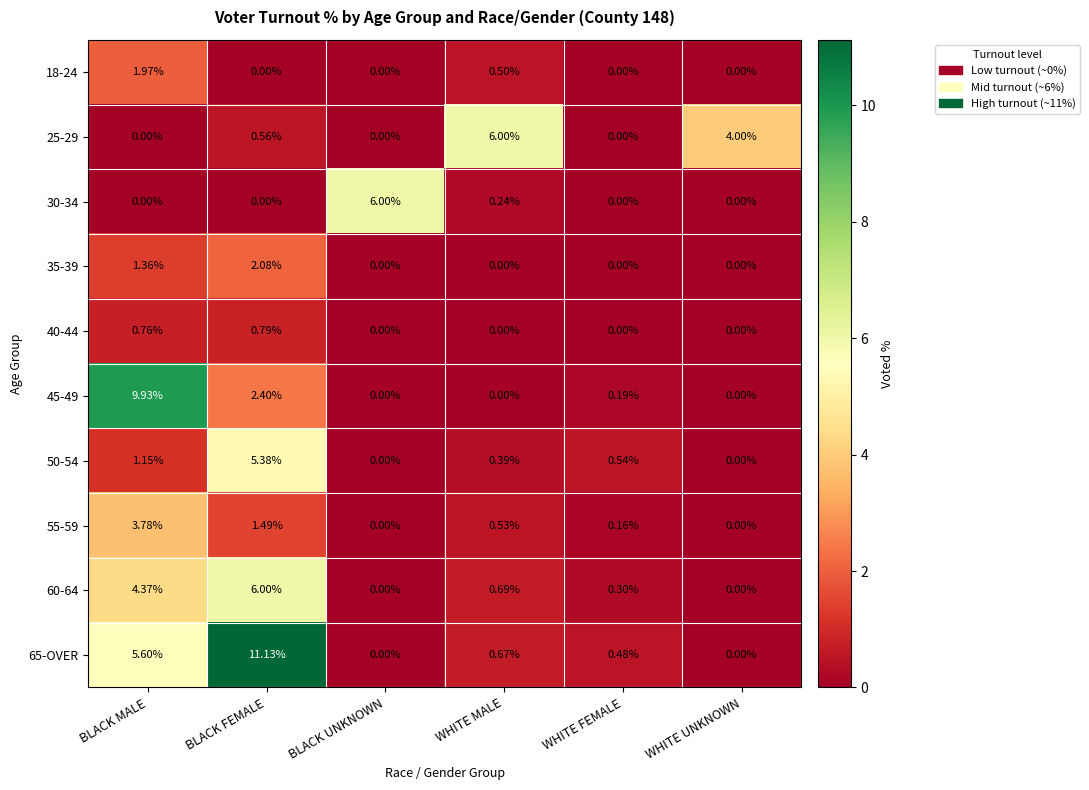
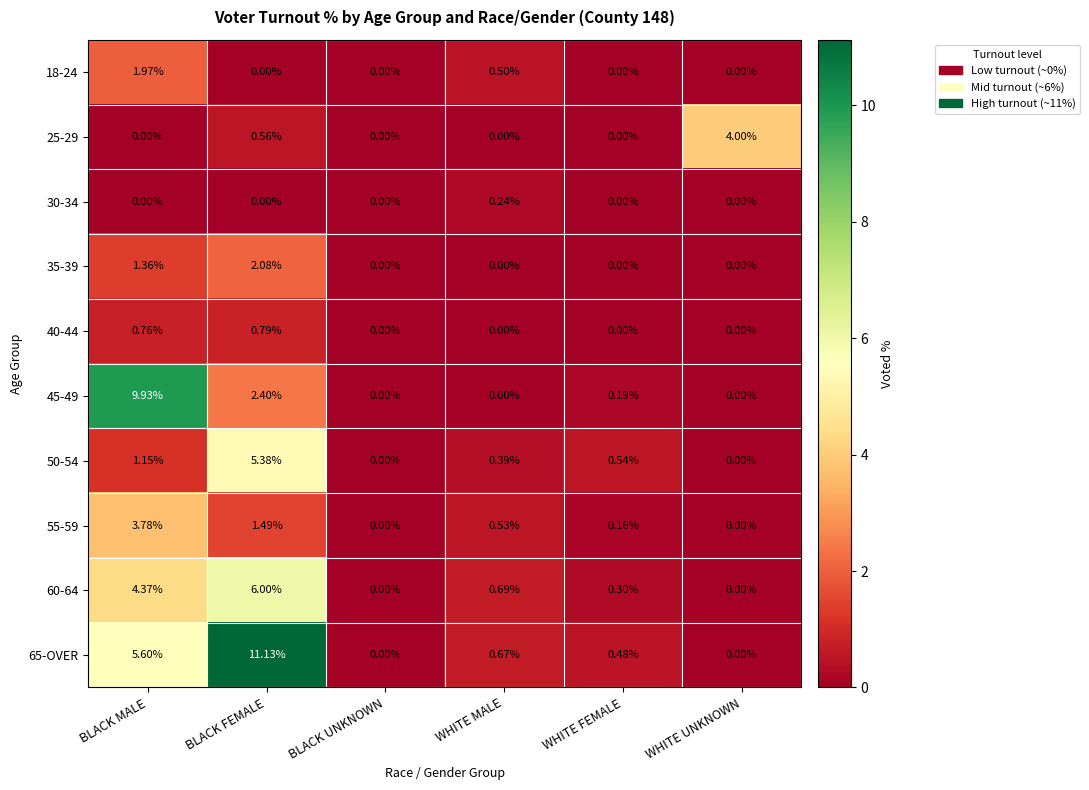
  {
    "18-24": {
      "BLACK MALE": "1.97%",
      "BLACK FEMALE": "0.00%",
      "BLACK UNKNOWN": "0.00%",
      "WHITE MALE": "0.50%",
      "WHITE FEMALE": "0.00%",
      "WHITE UNKNOWN": "0.00%"
    },
    "25-29": {
      "BLACK MALE": "0.00%",
      "BLACK FEMALE": "0.56%",
      "BLACK UNKNOWN": "0.00%",
-     "WHITE MALE": "6.00%",
+     "WHITE MALE": "0.00%",
      "WHITE FEMALE": "0.00%",
      "WHITE UNKNOWN": "4.00%"
    },
    "30-34": {
      "BLACK MALE": "0.00%",
      "BLACK FEMALE": "0.00%",
-     "BLACK UNKNOWN": "6.00%",
+     "BLACK UNKNOWN": "0.00%",
      "WHITE MALE": "0.24%",
      "WHITE FEMALE": "0.00%",
      "WHITE UNKNOWN": "0.00%"
    },
    "35-39": {
      "BLACK MALE": "1.36%",
      "BLACK FEMALE": "2.08%",
      "BLACK UNKNOWN": "0.00%",
      "WHITE MALE": "0.00%",
      "WHITE FEMALE": "0.00%",
      "WHITE UNKNOWN": "0.00%"
    },
    "40-44": {
      "BLACK MALE": "0.76%",
      "BLACK FEMALE": "0.79%",
      "BLACK UNKNOWN": "0.00%",
      "WHITE MALE": "0.00%",
      "WHITE FEMALE": "0.00%",
      "WHITE UNKNOWN": "0.00%"
    },
    "45-49": {
      "BLACK MALE": "9.93%",
      "BLACK FEMALE": "2.40%",
      "BLACK UNKNOWN": "0.00%",
      "WHITE MALE": "0.00%",
      "WHITE FEMALE": "0.19%",
      "WHITE UNKNOWN": "0.00%"
    },
    "50-54": {
      "BLACK MALE": "1.15%",
      "BLACK FEMALE": "5.38%",
      "BLACK UNKNOWN": "0.00%",
      "WHITE MALE": "0.39%",
      "WHITE FEMALE": "0.54%",
      "WHITE UNKNOWN": "0.00%"
    },
    "55-59": {
      "BLACK MALE": "3.78%",
      "BLACK FEMALE": "1.49%",
      "BLACK UNKNOWN": "0.00%",
      "WHITE MALE": "0.53%",
      "WHITE FEMALE": "0.16%",
      "WHITE UNKNOWN": "0.00%"
    },
    "60-64": {
      "BLACK MALE": "4.37%",
      "BLACK FEMALE": "6.00%",
      "BLACK UNKNOWN": "0.00%",
      "WHITE MALE": "0.69%",
      "WHITE FEMALE": "0.30%",
      "WHITE UNKNOWN": "0.00%"
    },
    "65-OVER": {
      "BLACK MALE": "5.60%",
      "BLACK FEMALE": "11.13%",
      "BLACK UNKNOWN": "0.00%",
      "WHITE MALE": "0.67%",
      "WHITE FEMALE": "0.48%",
      "WHITE UNKNOWN": "0.00%"
    }
  }
